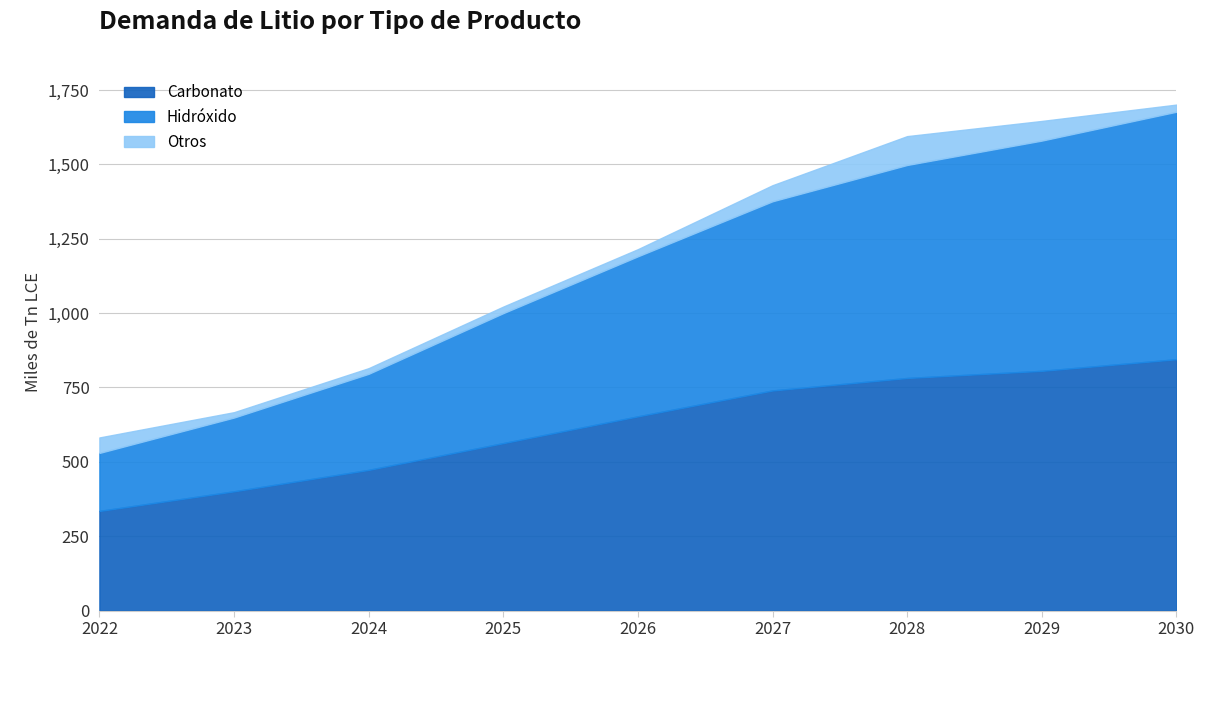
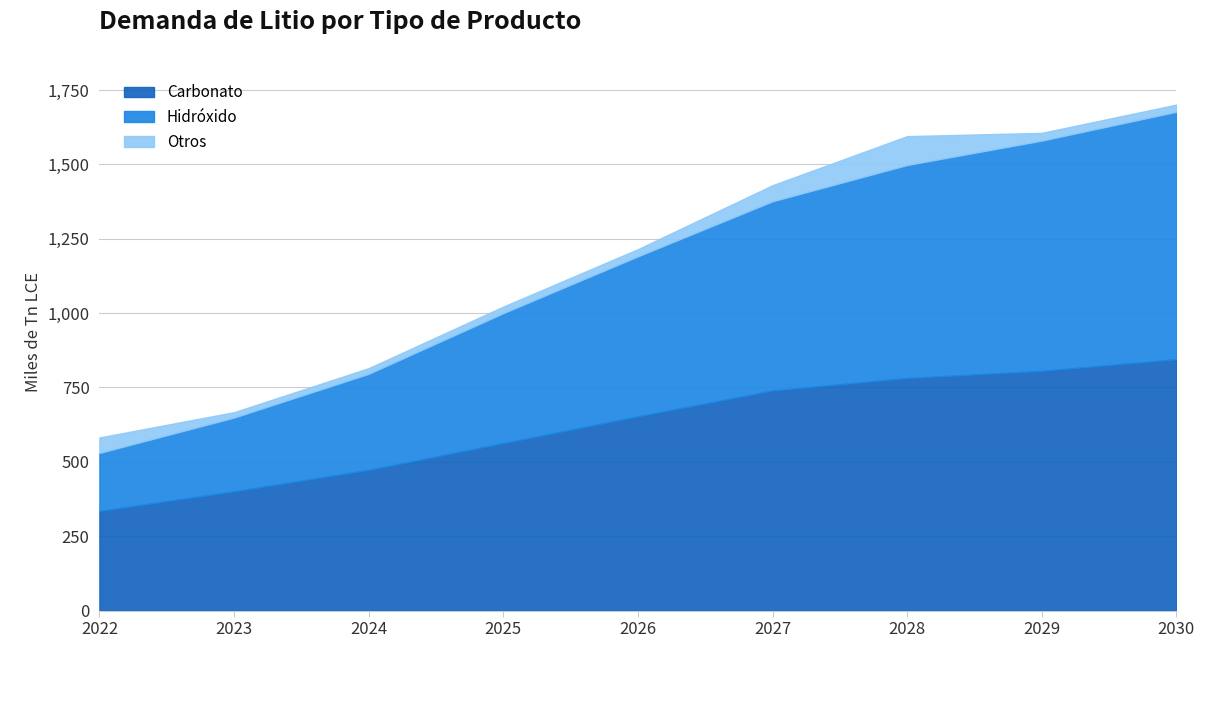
  {
    "Otros": {
      "2022": 50,
      "2023": 20,
      "2024": 20,
      "2025": 20,
      "2026": 20,
      "2027": 50,
      "2028": 100,
-     "2029": 70,
+     "2029": 30,
      "2030": 20
    }
  }
